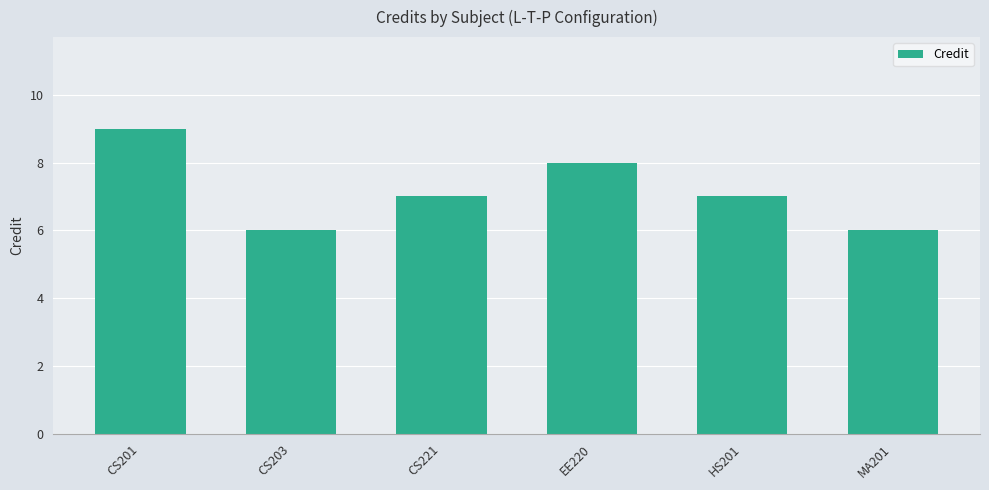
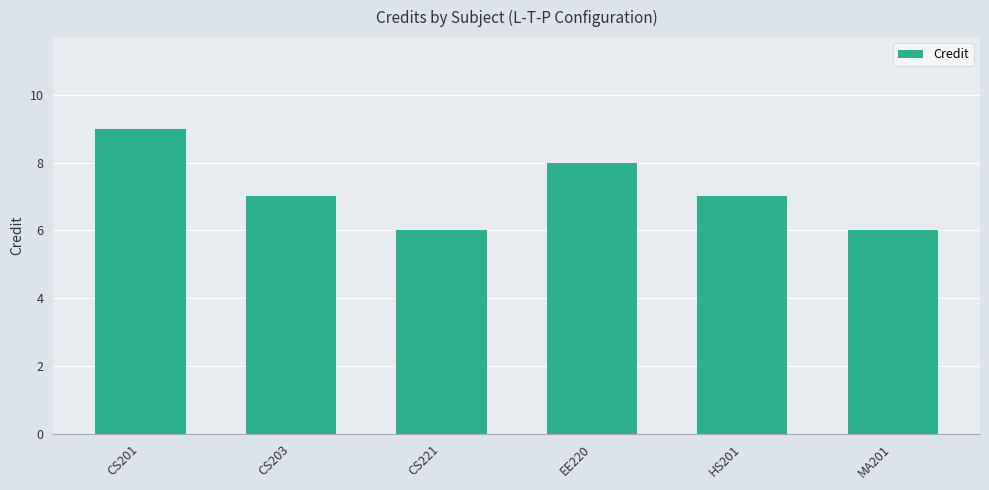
  {
    "CS201": 9,
-   "CS203": 6,
-   "CS221": 7,
+   "CS203": 7,
+   "CS221": 6,
    "EE220": 8,
    "HS201": 7,
    "MA201": 6
  }
